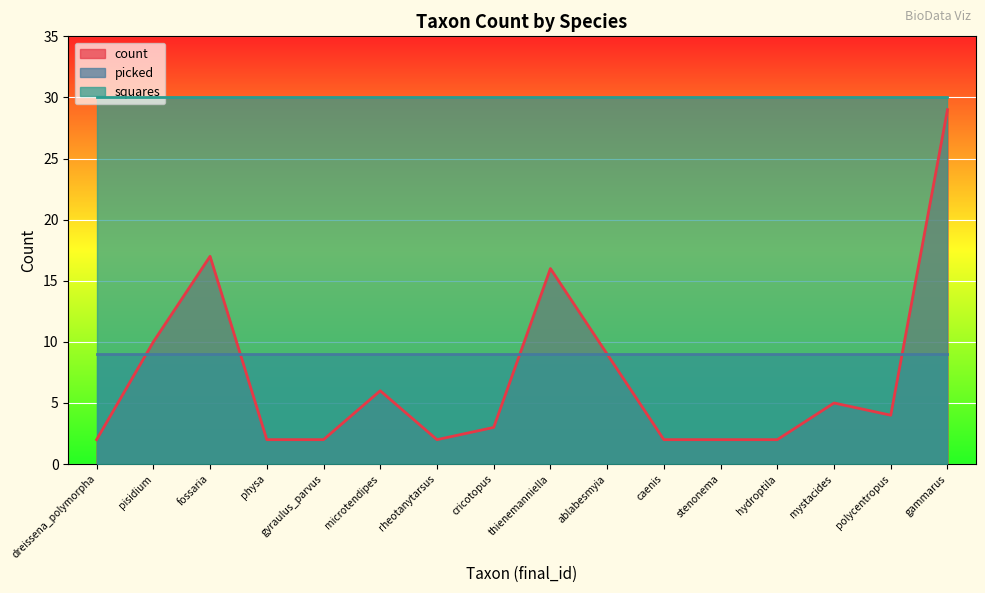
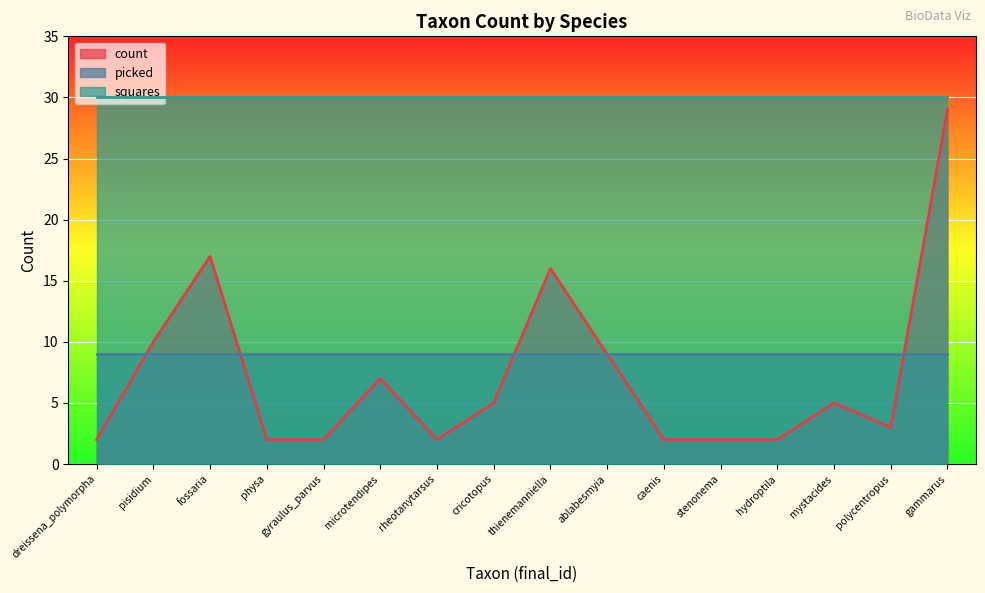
  {
    "count": {
      "dreissena_polymorpha": 2,
      "pisidium": 10,
      "fossaria": 17,
      "physa": 2,
      "gyraulus_parvus": 2,
-     "microtendipes": 6,
+     "microtendipes": 7,
      "rheotanytarsus": 2,
-     "cricotopus": 3,
+     "cricotopus": 5,
      "thienemanniella": 16,
      "caenis": 2,
      "stenonema": 2,
      "hydroptila": 2,
      "mystacides": 5,
-     "polycentropus": 4,
+     "polycentropus": 3,
      "gammarus": 29
    }
  }
